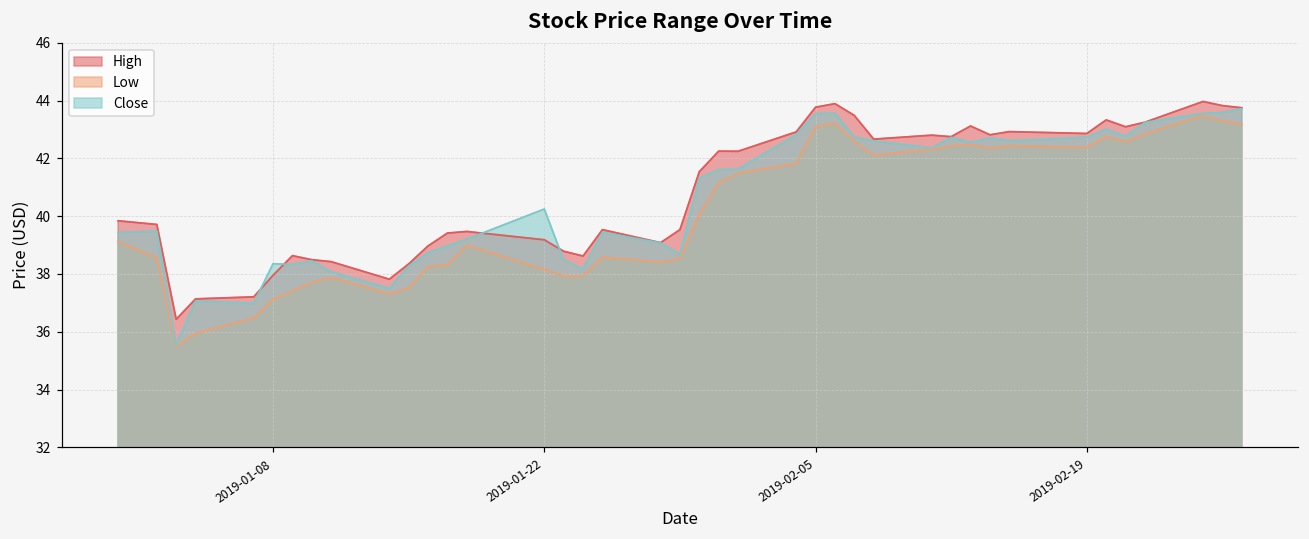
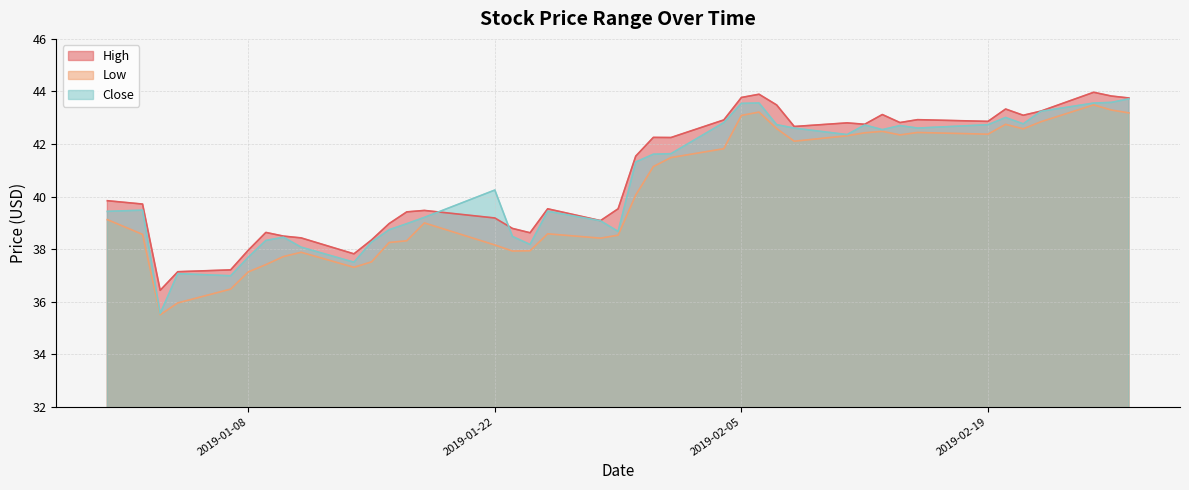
  {
    "Close": {
-     "2019-01-08": 38.4,
+     "2019-01-08": 37.7,
      "2019-01-22": 40.2,
      "2019-02-05": 43.5,
      "2019-02-19": 42.7
    }
  }
